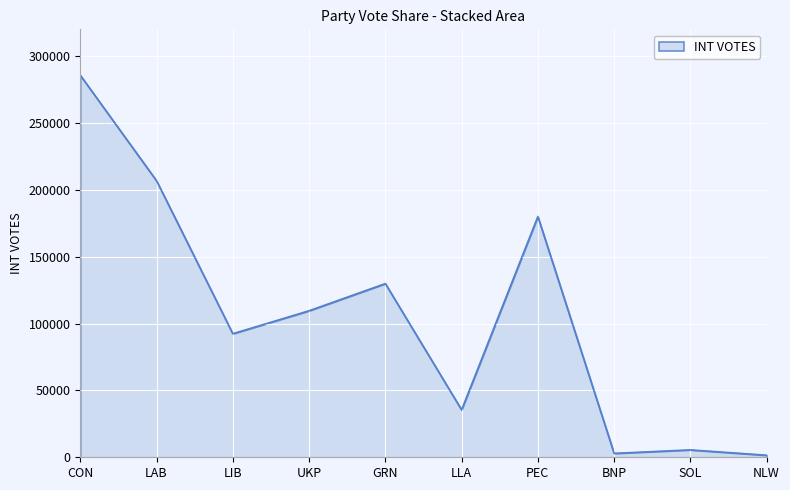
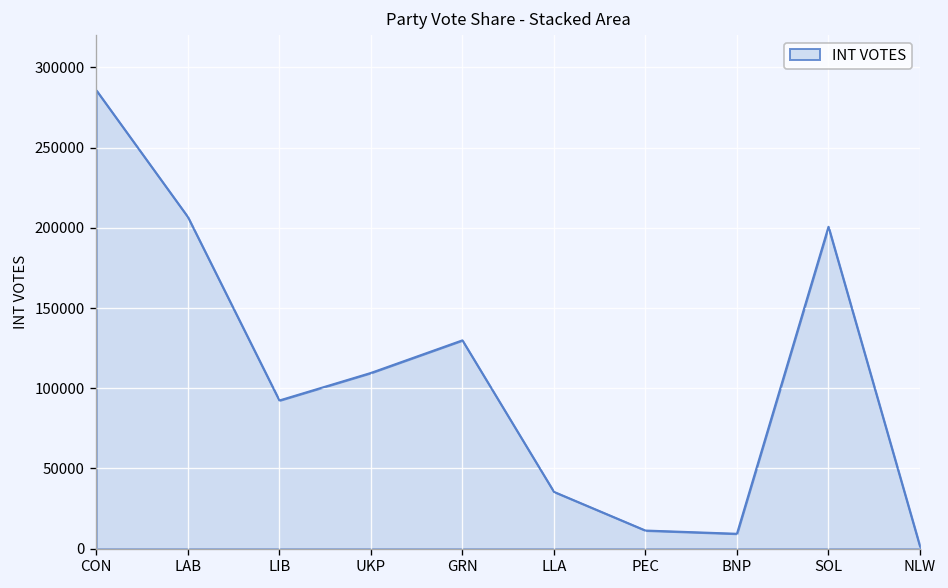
  {
    "CON": 286000,
    "LAB": 207000,
    "LIB": 92000,
    "UKP": 110000,
    "GRN": 130000,
    "LLA": 35000,
-   "PEC": 180000,
-   "BNP": 3000,
-   "SOL": 6000,
+   "PEC": 11000,
+   "BNP": 9000,
+   "SOL": 201000,
    "NLW": 2000
  }
